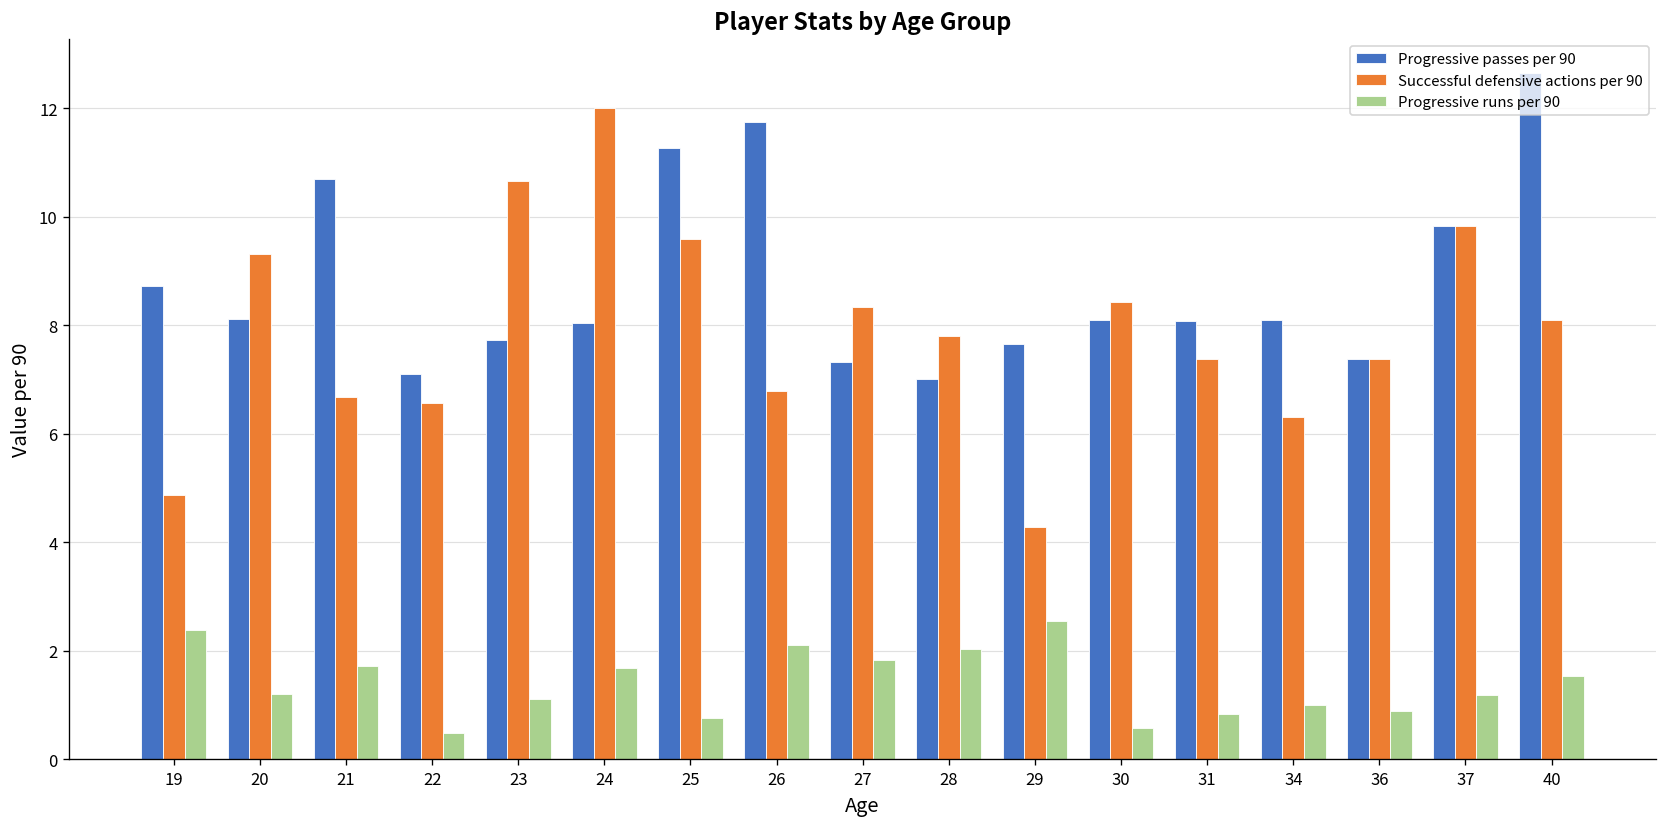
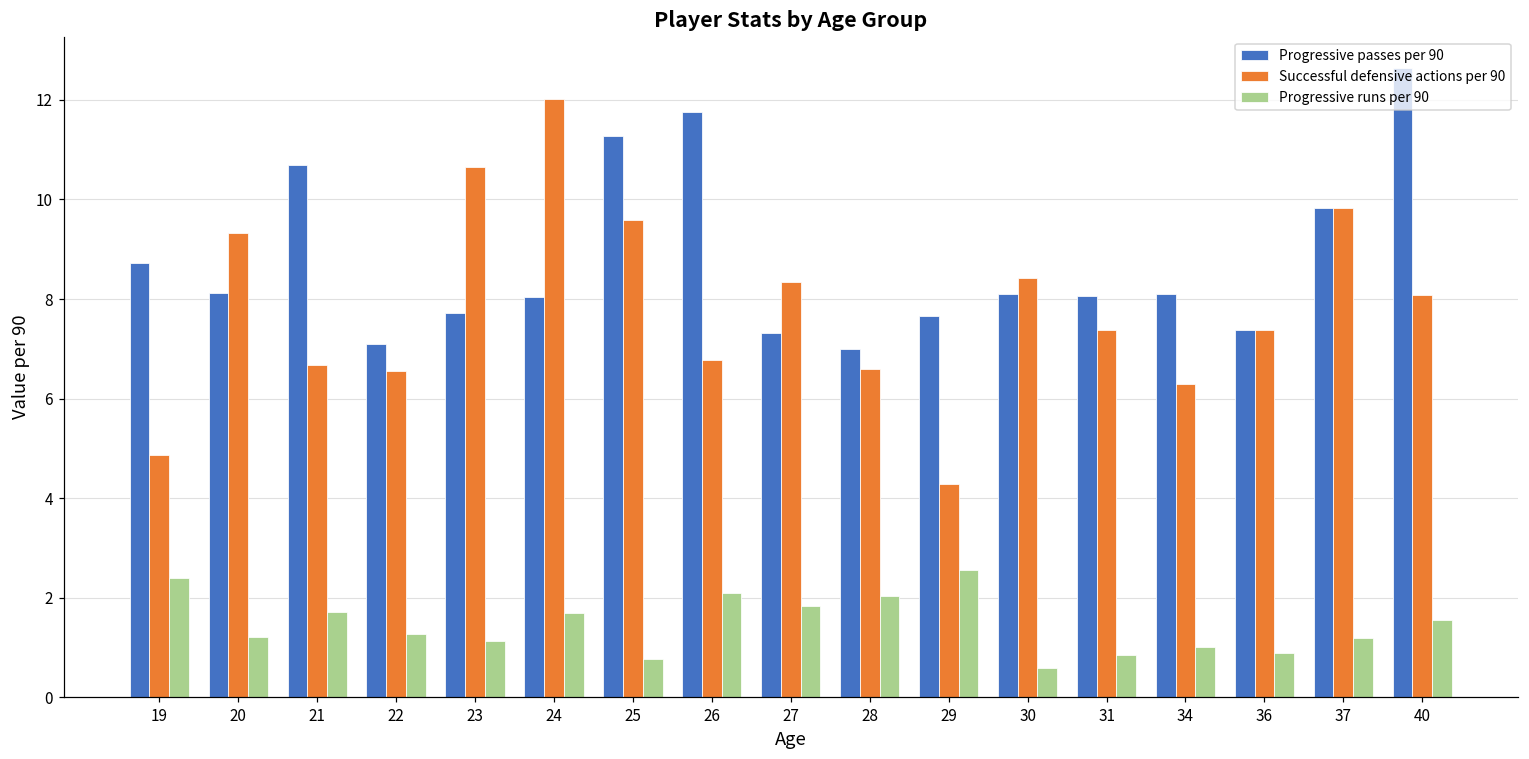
  {
    "Progressive passes per 90": {
      "19": 8.7,
      "20": 8.1,
      "21": 10.7,
      "22": 7.1,
      "23": 7.7,
      "24": 8.0,
      "25": 11.3,
      "26": 11.8,
      "27": 7.3,
      "28": 7.0,
      "29": 7.7,
      "30": 8.1,
      "31": 8.1,
      "34": 8.1,
      "36": 7.4,
      "37": 9.8
    },
    "Successful defensive actions per 90": {
      "19": 4.9,
      "20": 9.3,
      "21": 6.7,
      "22": 6.6,
      "23": 10.7,
      "24": 12.0,
      "25": 9.6,
      "26": 6.8,
      "27": 8.3,
-     "28": 7.8,
+     "28": 6.6,
      "29": 4.3,
      "30": 8.4,
      "31": 7.4,
      "34": 6.3,
      "36": 7.4,
      "37": 9.8,
      "40": 8.1
    },
    "Progressive runs per 90": {
      "19": 2.4,
      "20": 1.2,
      "21": 1.7,
-     "22": 0.5,
+     "22": 1.3,
      "23": 1.1,
      "24": 1.7,
      "25": 0.8,
      "26": 2.1,
      "27": 1.8,
      "28": 2.0,
      "29": 2.6,
      "30": 0.6,
      "31": 0.8,
      "34": 1.0,
      "36": 0.9,
      "37": 1.2,
      "40": 1.5
    }
  }
